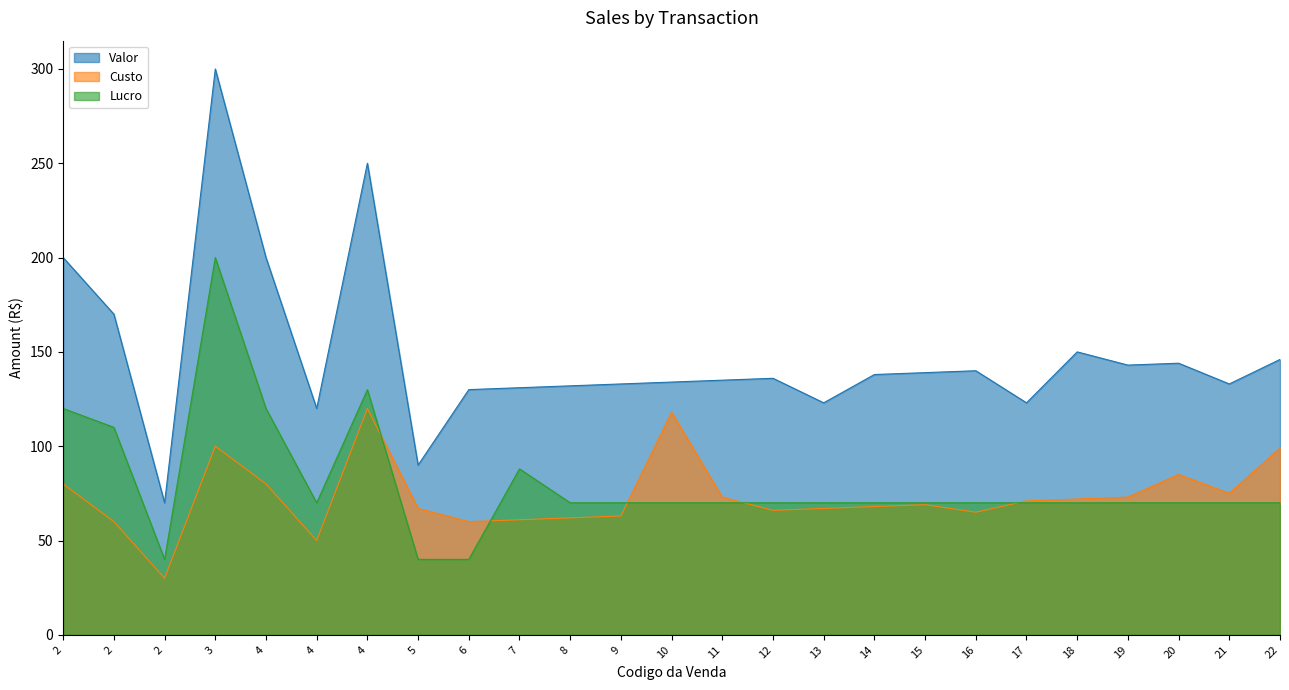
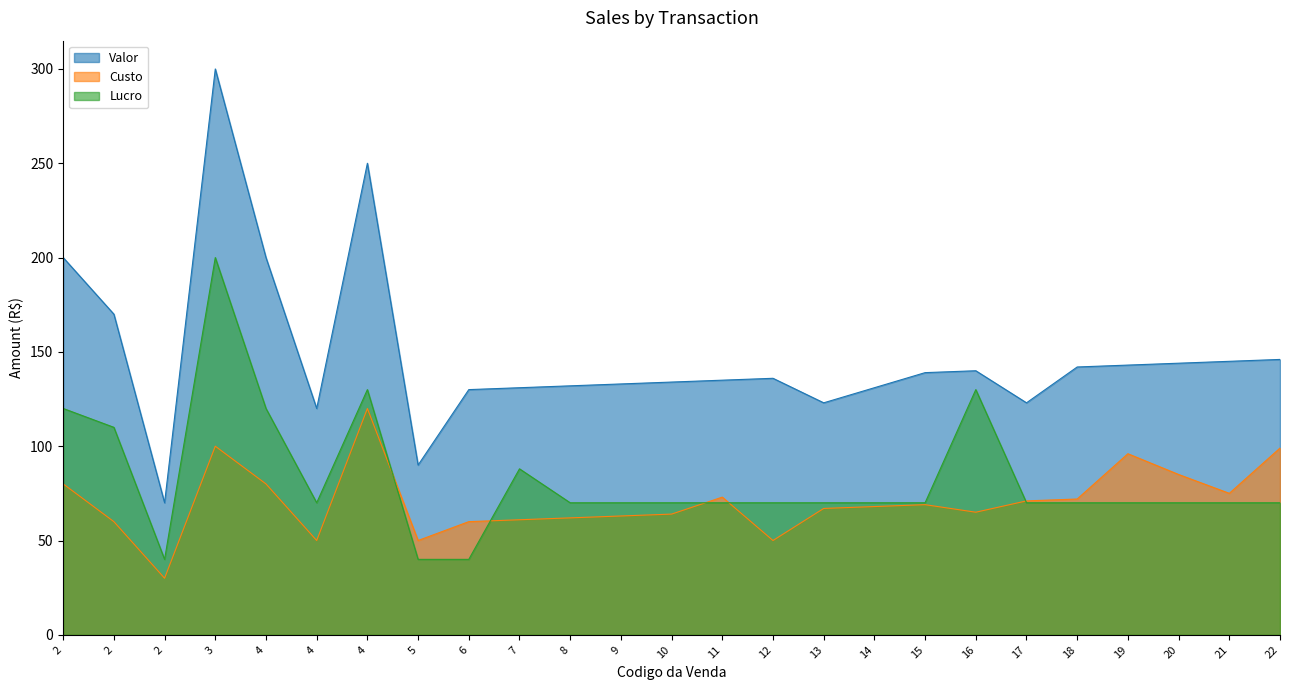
  {
    "Valor": {
      "3": 300,
      "5": 90,
      "6": 130,
      "7": 131,
      "8": 132,
      "9": 133,
      "10": 134,
      "11": 135,
      "12": 136,
      "13": 123,
-     "14": 138,
+     "14": 131,
      "15": 139,
      "16": 140,
      "17": 123,
-     "18": 150,
+     "18": 142,
      "19": 143,
      "20": 144,
-     "21": 133,
+     "21": 145,
      "22": 146
    },
    "Custo": {
      "3": 100,
-     "5": 67,
+     "5": 50,
      "6": 60,
      "7": 61,
      "8": 62,
      "9": 63,
-     "10": 118,
+     "10": 64,
      "11": 73,
-     "12": 66,
+     "12": 50,
      "13": 67,
      "14": 68,
      "16": 65,
      "18": 72,
-     "19": 73,
+     "19": 96,
      "20": 85,
      "21": 75,
      "22": 99
    },
    "Lucro": {
      "3": 200,
      "5": 40,
      "6": 40,
      "7": 88,
      "8": 70,
      "9": 70,
      "10": 70,
      "11": 70,
      "12": 70,
      "13": 70,
      "14": 70,
-     "16": 70,
+     "16": 130,
      "18": 70,
      "19": 70,
      "20": 70,
      "21": 70,
      "22": 70
    }
  }
